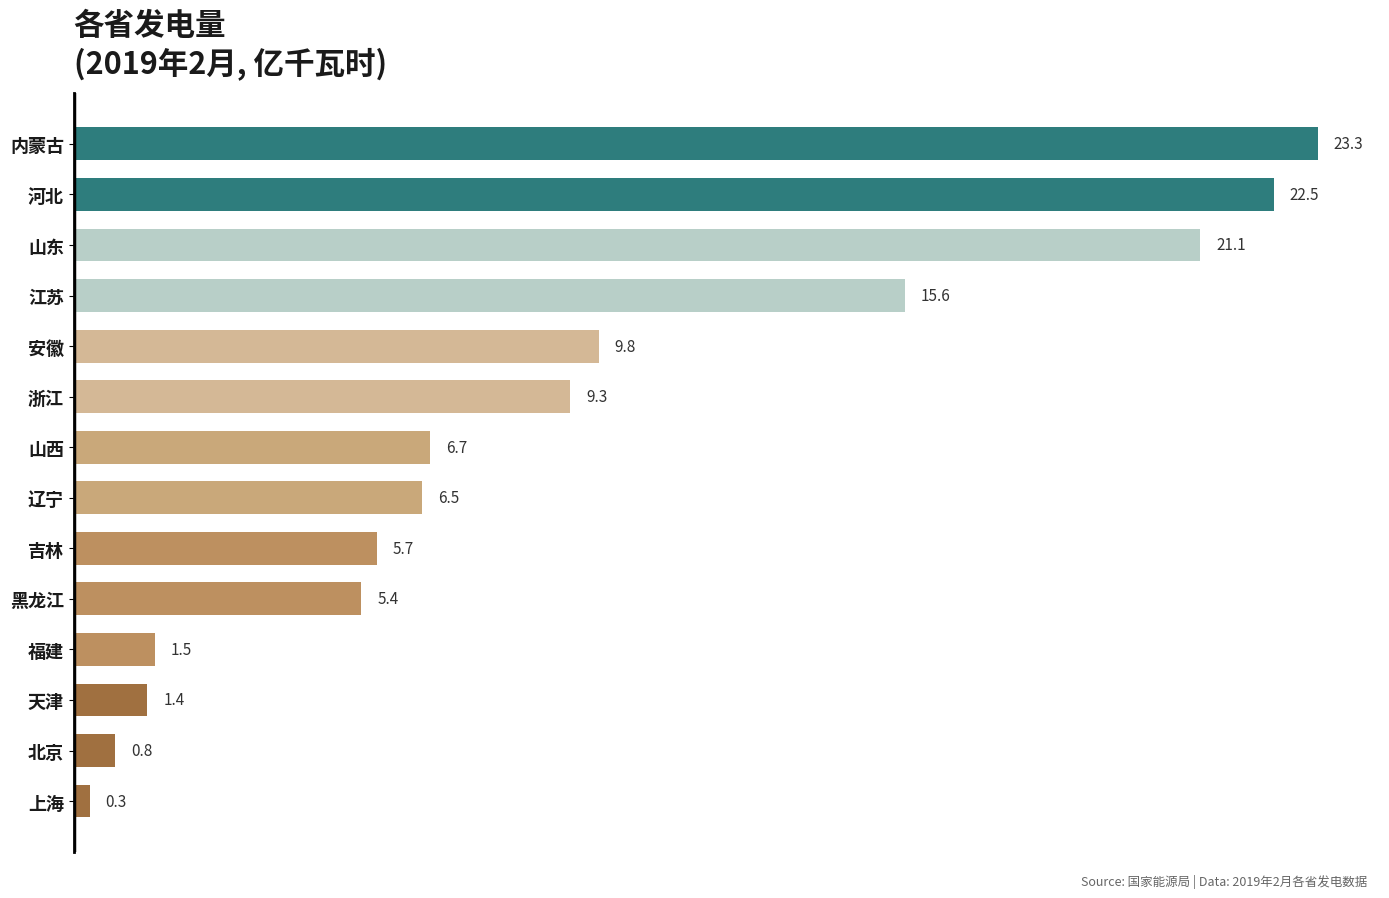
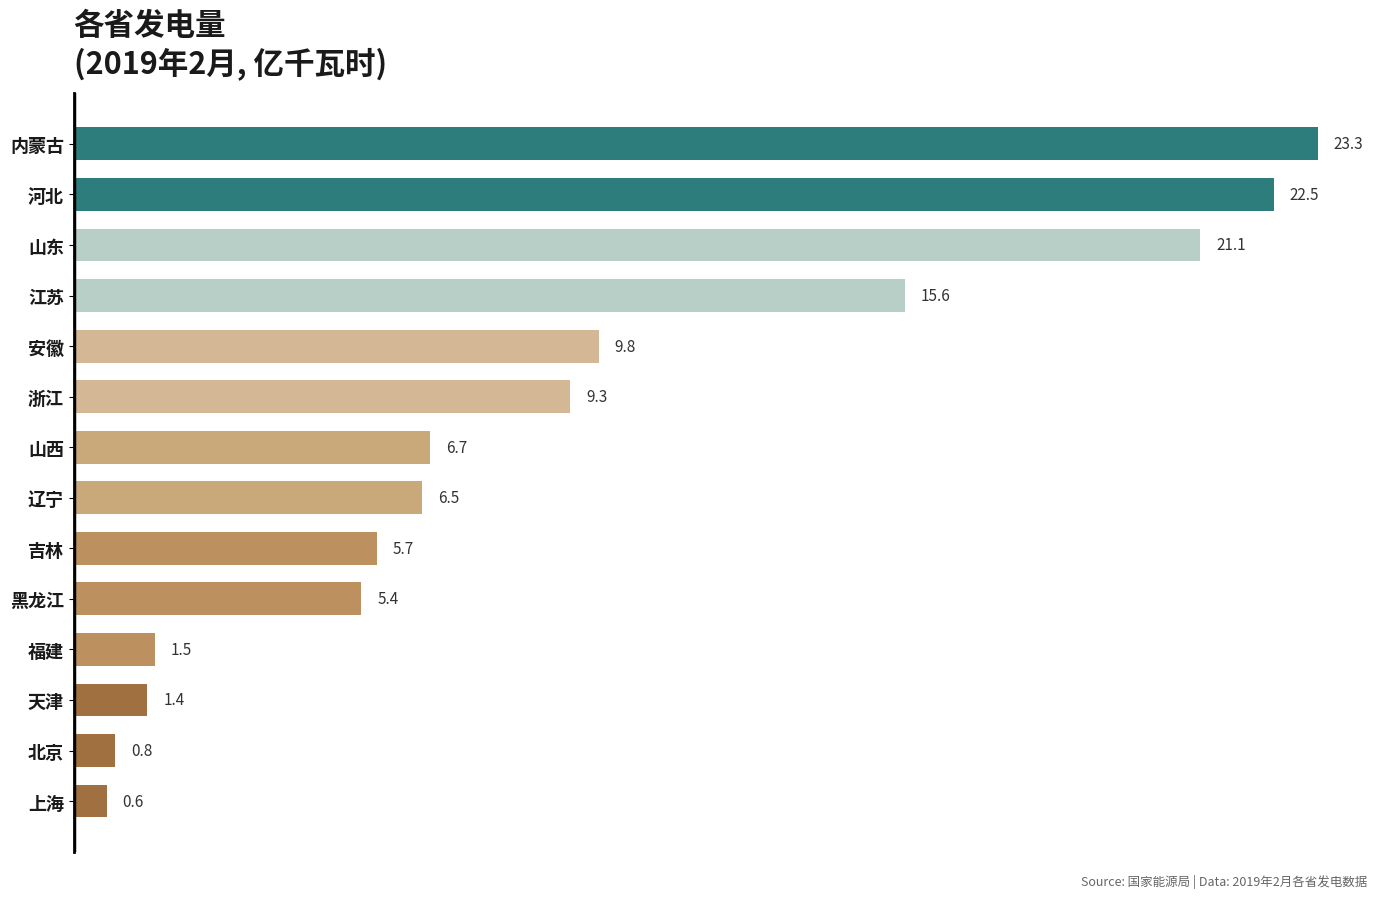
  {
    "内蒙古": 23.3,
    "河北": 22.5,
    "山东": 21.1,
    "江苏": 15.6,
    "安徽": 9.8,
    "浙江": 9.3,
    "山西": 6.7,
    "辽宁": 6.5,
    "吉林": 5.7,
    "黑龙江": 5.4,
    "福建": 1.5,
    "天津": 1.4,
    "北京": 0.8,
-   "上海": 0.3
+   "上海": 0.6
  }
